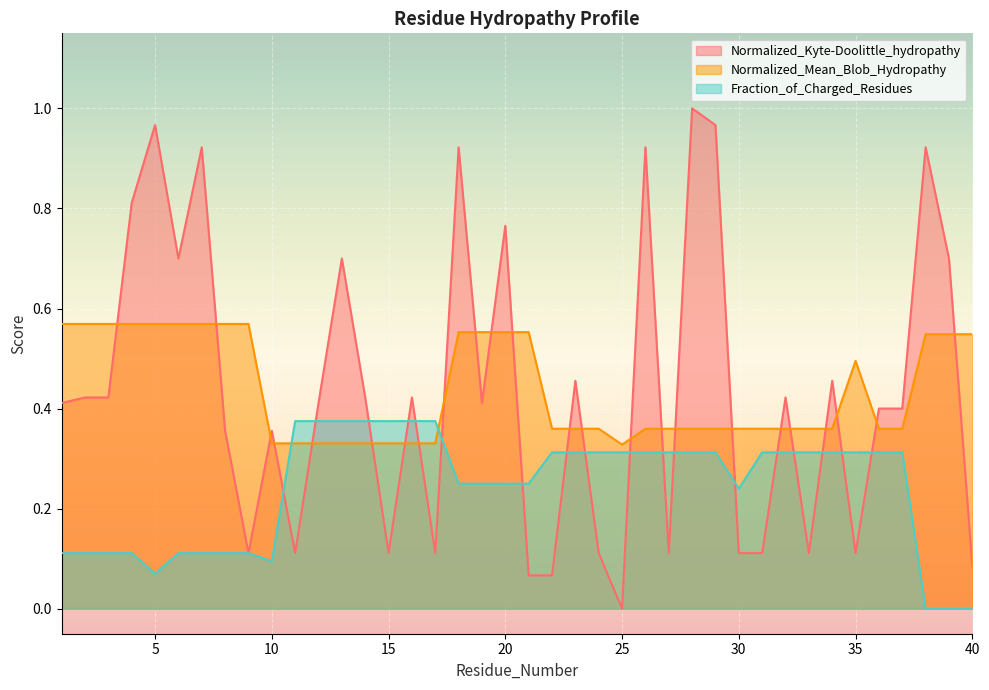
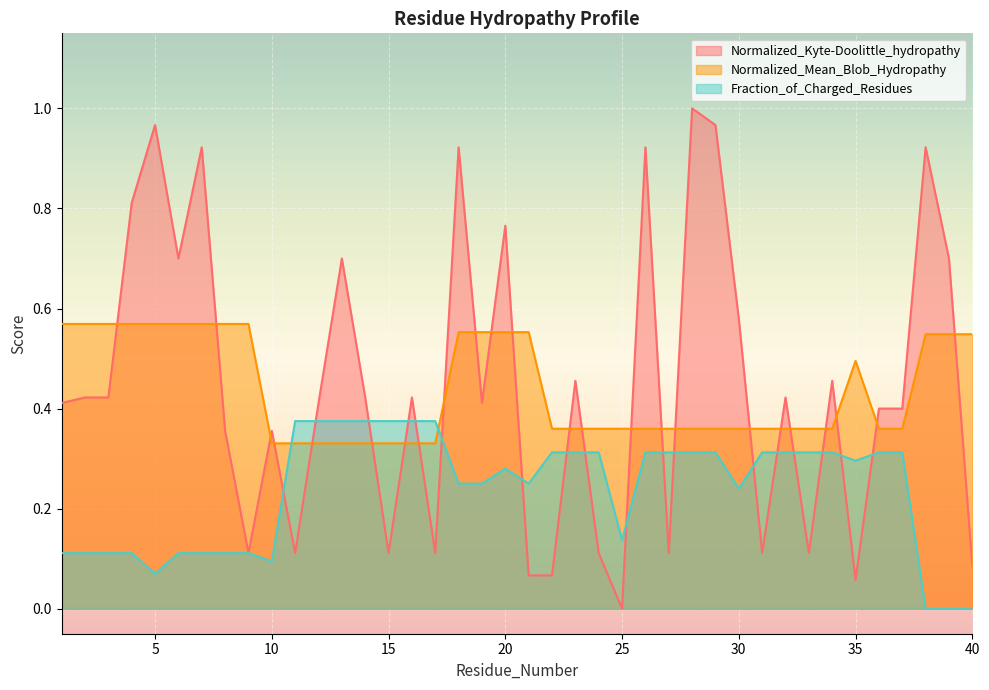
  {
    "Normalized_Kyte-Doolittle_hydropathy": {
      "5": 0.97,
      "10": 0.36,
      "15": 0.11,
      "20": 0.77,
      "25": 0.00,
-     "30": 0.11,
-     "35": 0.11,
+     "30": 0.58,
+     "35": 0.06,
      "40": 0.08
    },
    "Normalized_Mean_Blob_Hydropathy": {
      "5": 0.57,
      "10": 0.33,
      "15": 0.33,
      "20": 0.55,
-     "25": 0.33,
+     "25": 0.36,
      "30": 0.36,
      "35": 0.50,
      "40": 0.55
    },
    "Fraction_of_Charged_Residues": {
      "5": 0.07,
      "10": 0.10,
      "15": 0.38,
-     "20": 0.25,
-     "25": 0.31,
+     "20": 0.28,
+     "25": 0.14,
      "30": 0.24,
-     "35": 0.31,
+     "35": 0.30,
      "40": 0.00
    }
  }
